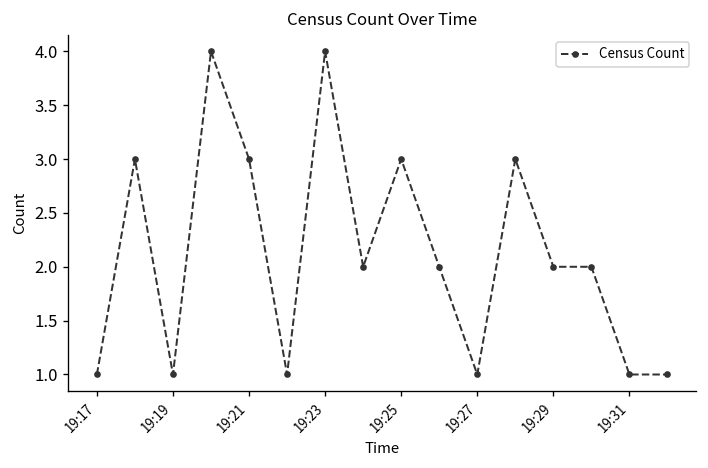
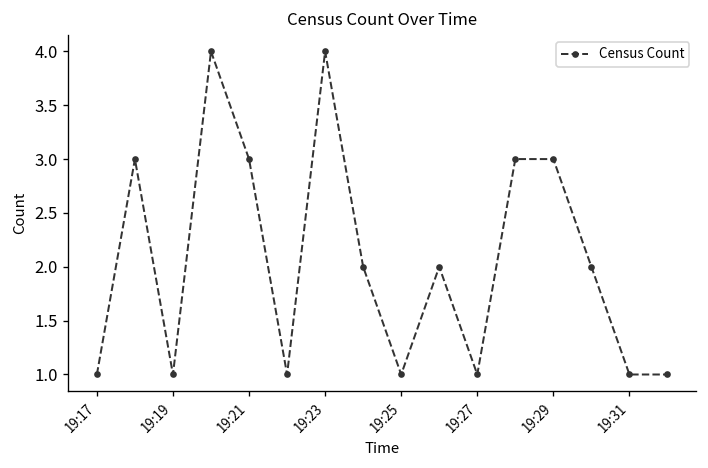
  {
    "19:17": 1,
    "19:19": 1,
    "19:21": 3,
    "19:23": 4,
-   "19:25": 3,
+   "19:25": 1,
    "19:27": 1,
-   "19:29": 2,
+   "19:29": 3,
    "19:31": 1
  }
